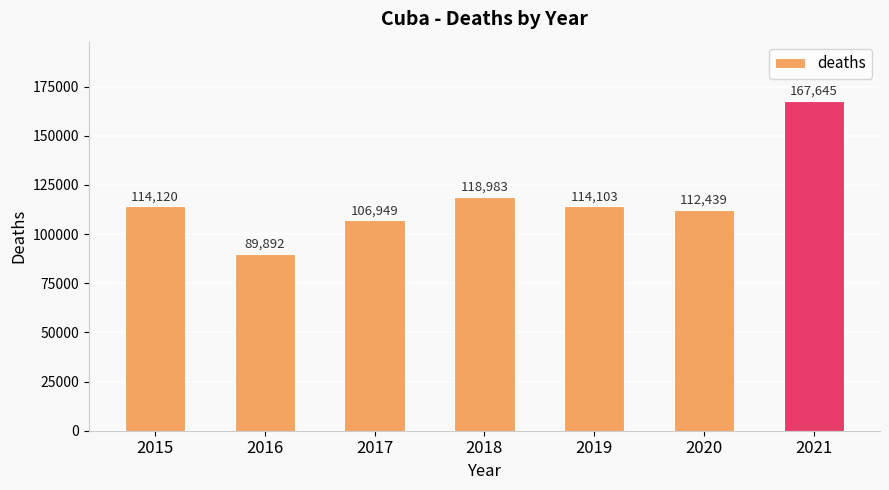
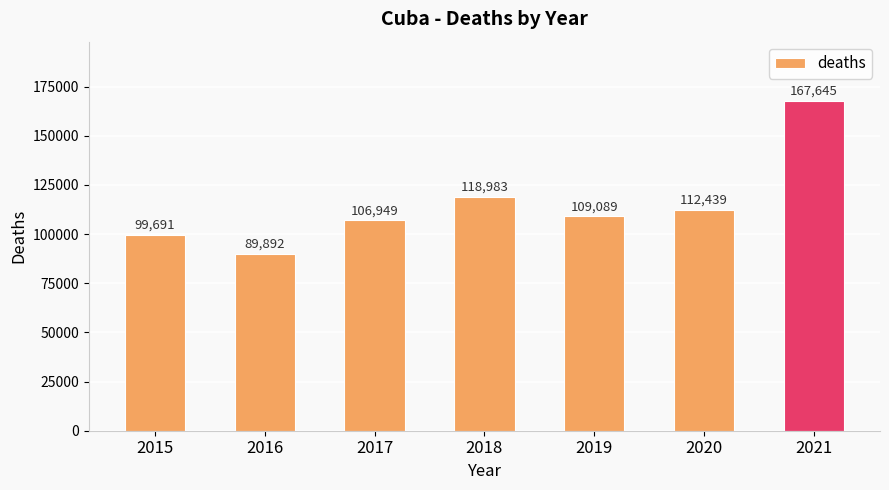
  {
-   "2015": "114,120",
+   "2015": "99,691",
    "2016": "89,892",
    "2017": "106,949",
    "2018": "118,983",
-   "2019": "114,103",
+   "2019": "109,089",
    "2020": "112,439",
    "2021": "167,645"
  }
